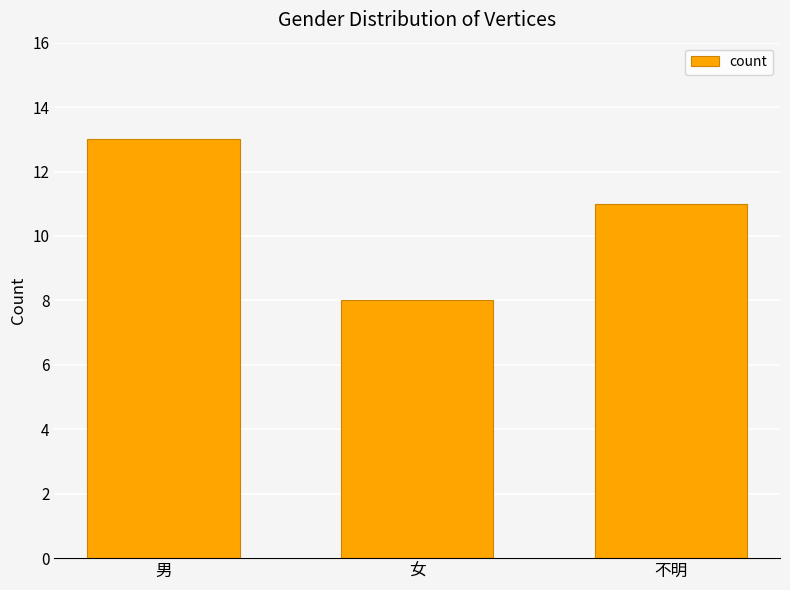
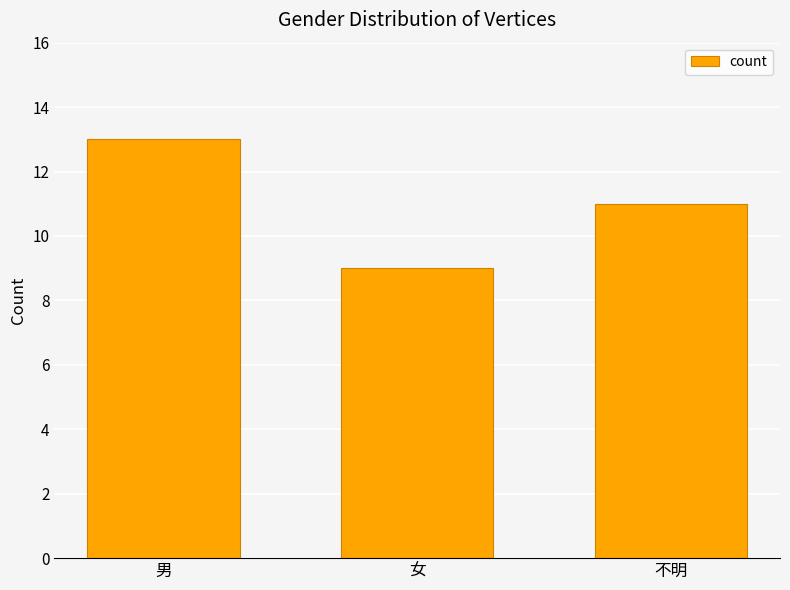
  {
    "男": 13,
-   "女": 8,
+   "女": 9,
    "不明": 11
  }
